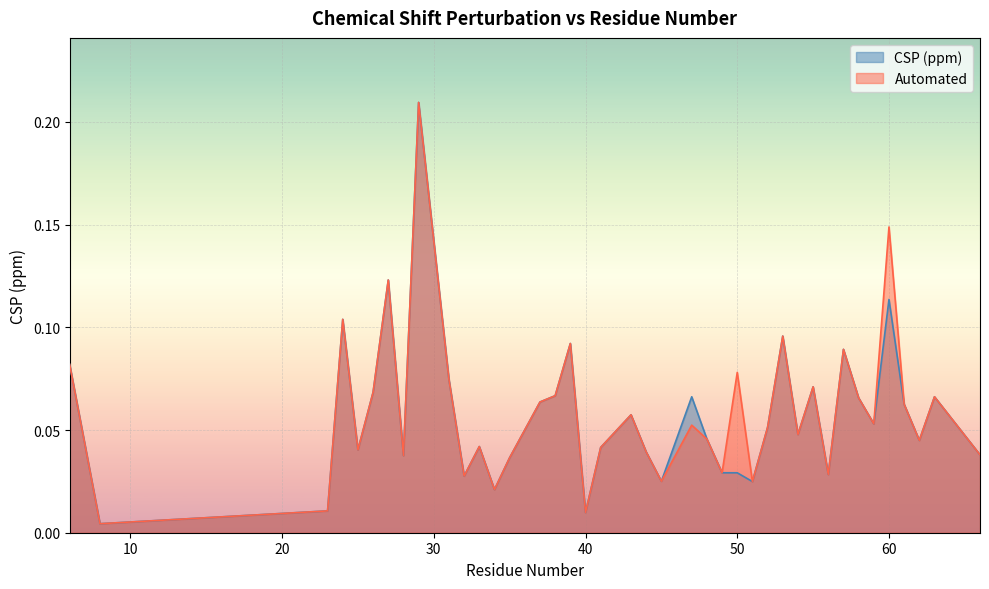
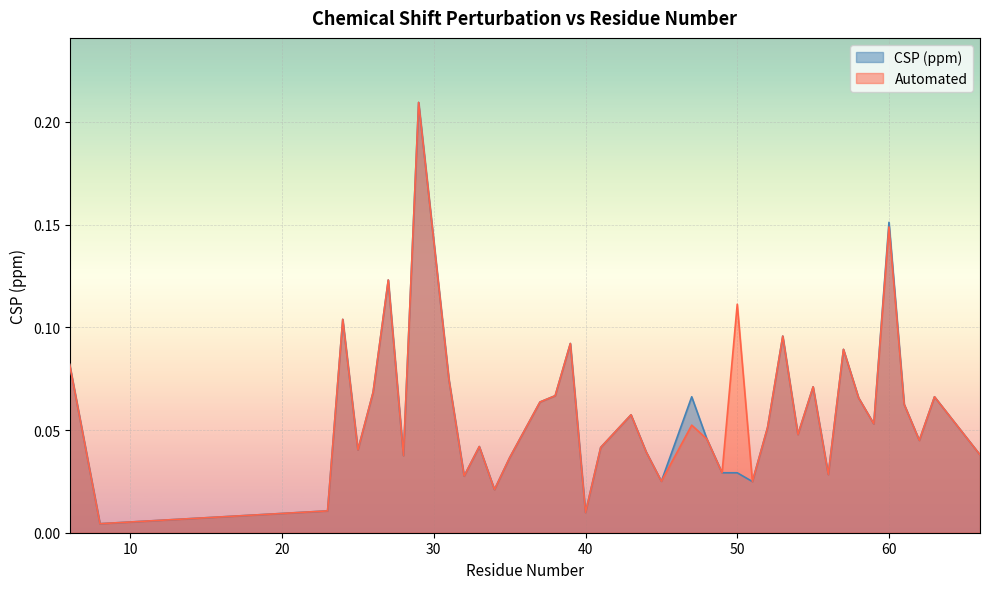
  {
    "CSP (ppm)": {
      "50": 0.029,
-     "60": 0.114
+     "60": 0.151
    },
    "Automated": {
-     "50": 0.078,
+     "50": 0.111,
      "60": 0.149
    }
  }
